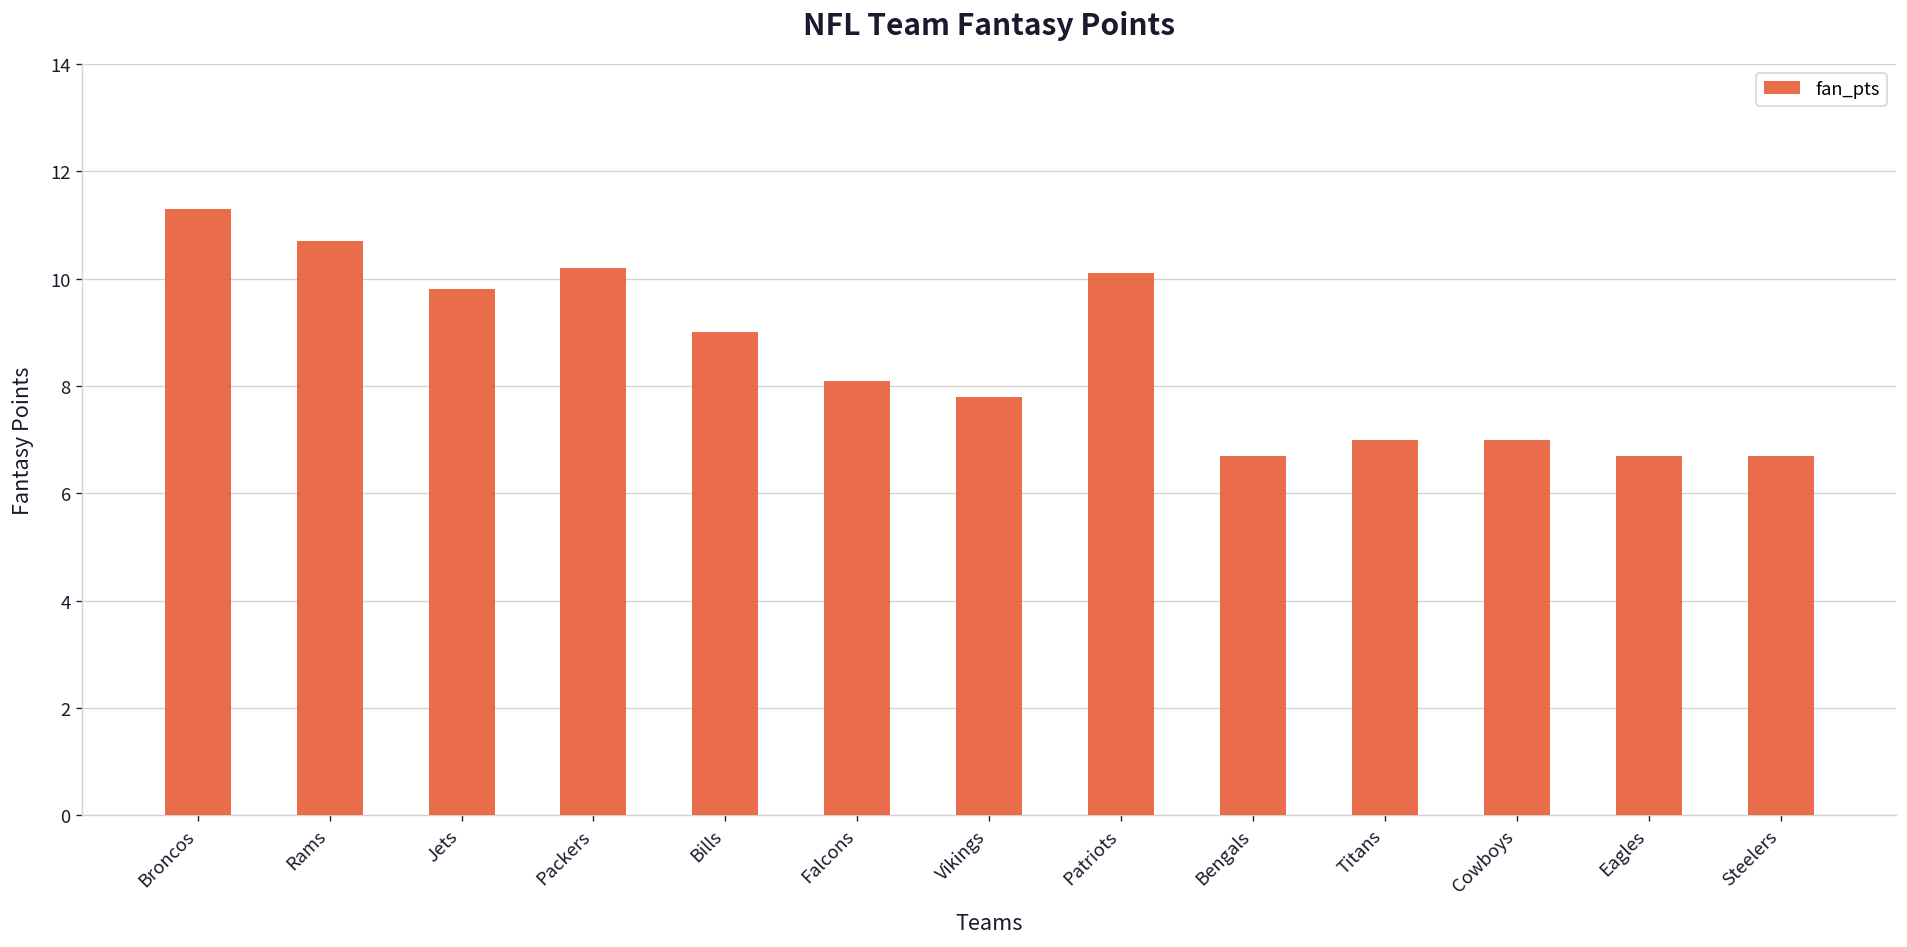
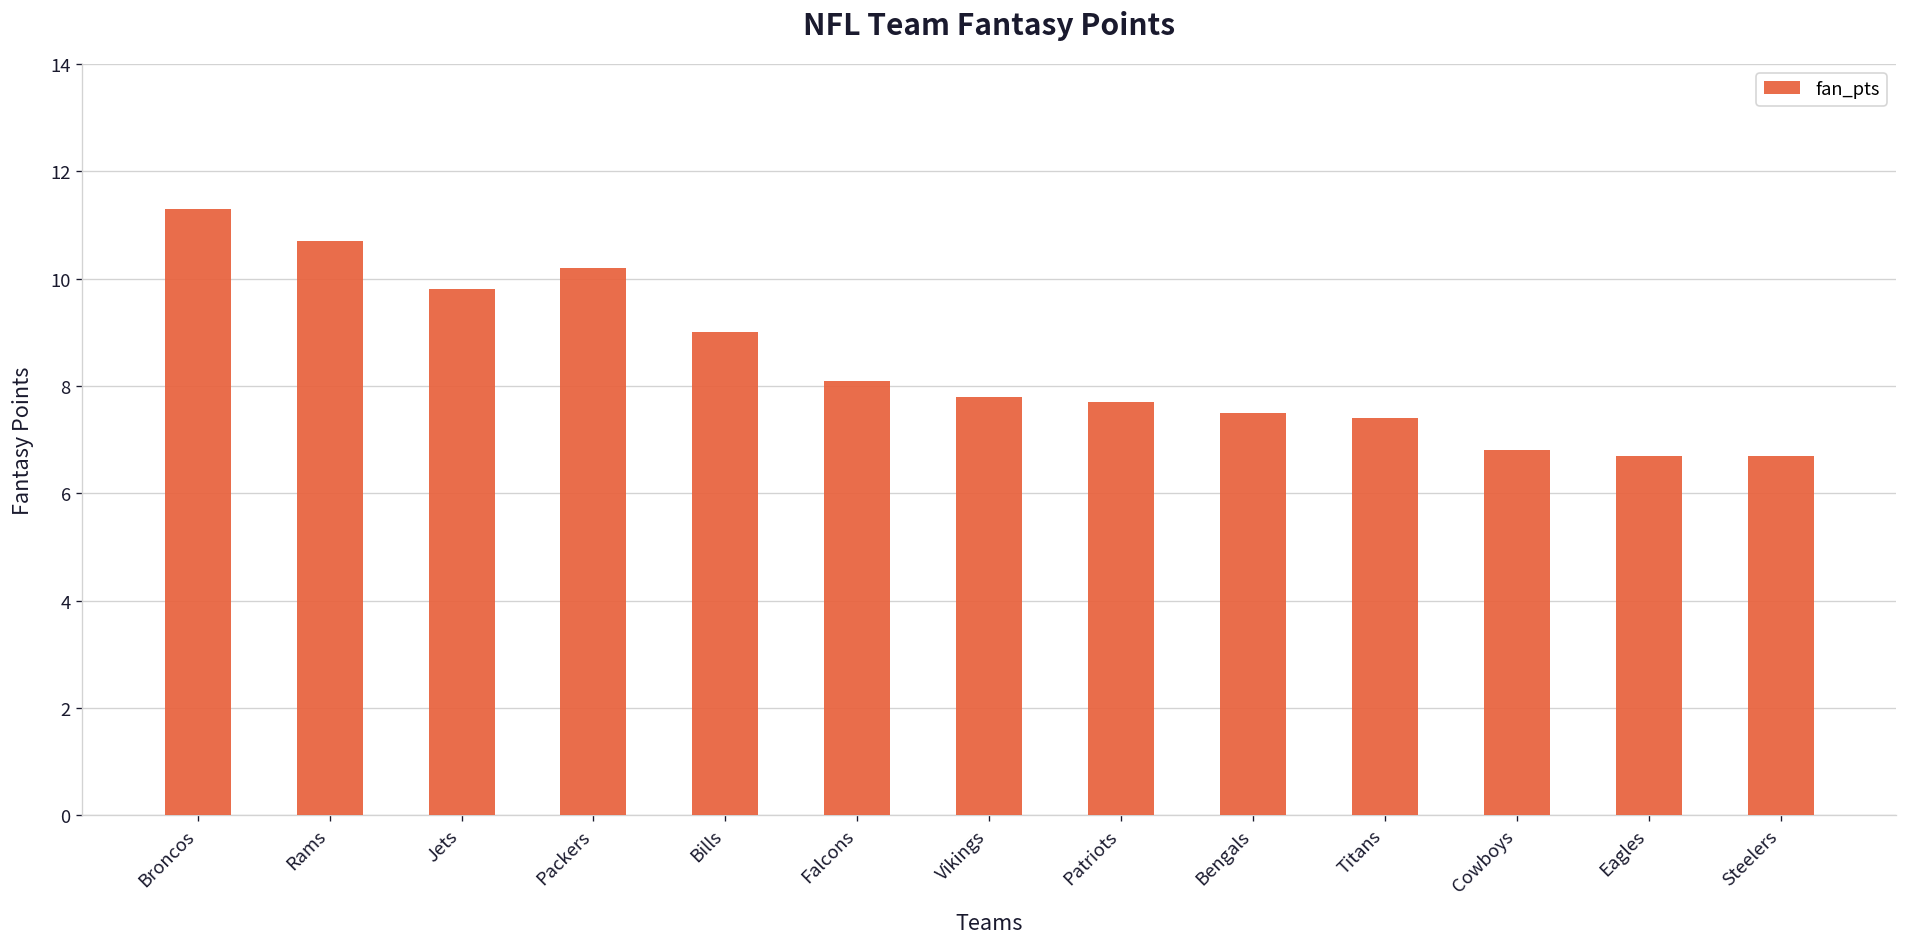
  {
    "Broncos": 11.3,
    "Rams": 10.7,
    "Jets": 9.8,
    "Packers": 10.2,
    "Bills": 9.0,
    "Falcons": 8.1,
    "Vikings": 7.8,
-   "Patriots": 10.1,
-   "Bengals": 6.7,
-   "Titans": 7.0,
-   "Cowboys": 7.0,
+   "Patriots": 7.7,
+   "Bengals": 7.5,
+   "Titans": 7.4,
+   "Cowboys": 6.8,
    "Eagles": 6.7,
    "Steelers": 6.7
  }
